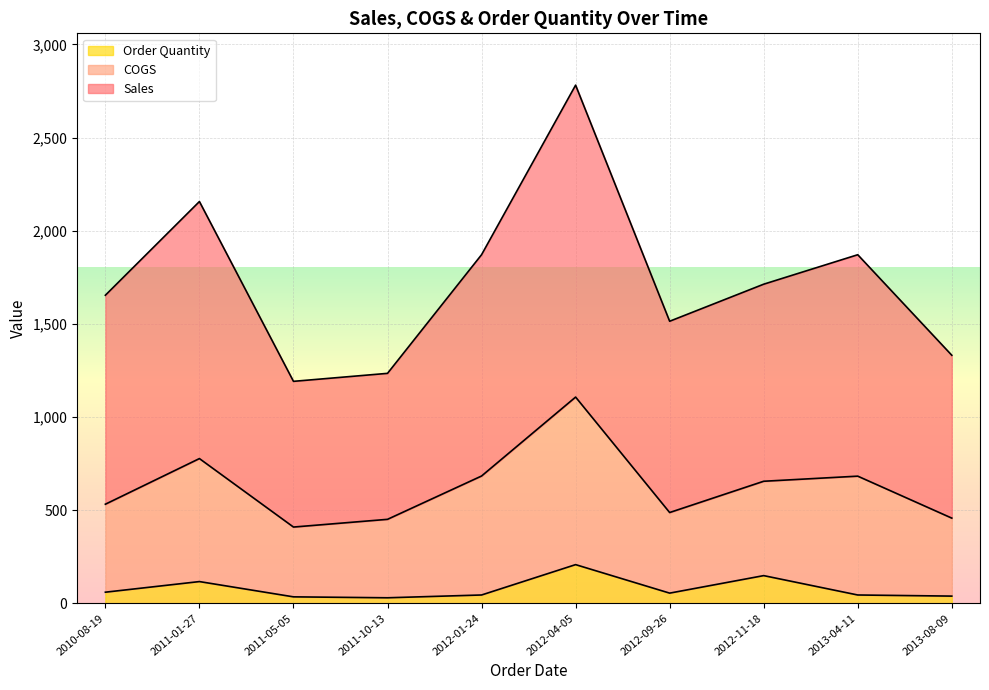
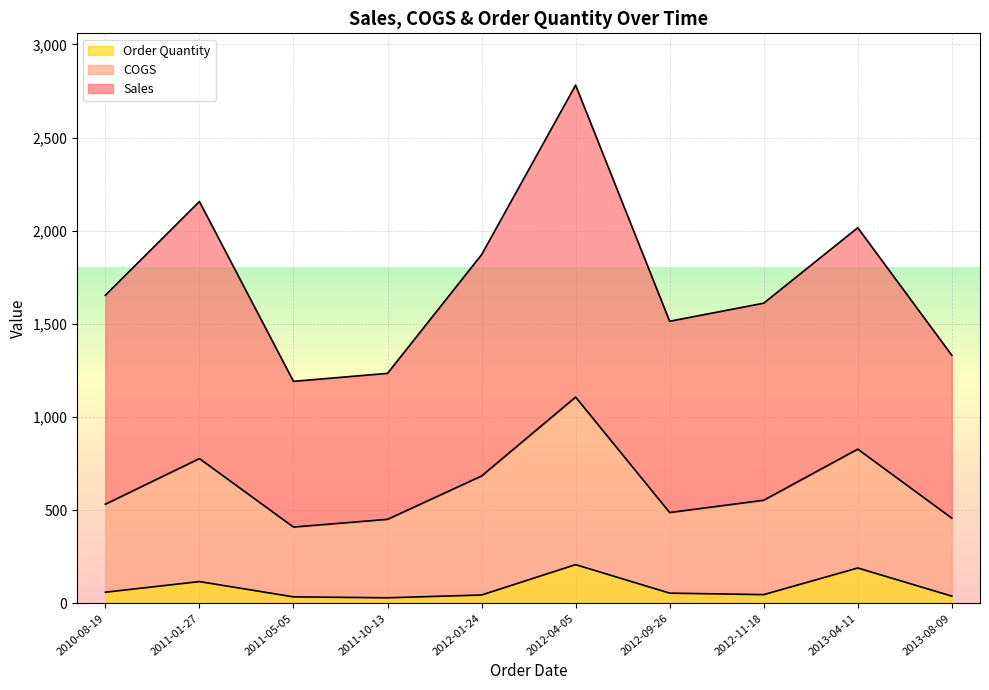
  {
    "Order Quantity": {
      "2010-08-19": 60,
      "2011-01-27": 120,
      "2011-05-05": 30,
      "2011-10-13": 30,
      "2012-01-24": 40,
      "2012-04-05": 210,
      "2012-09-26": 50,
-     "2012-11-18": 150,
-     "2013-04-11": 40,
+     "2012-11-18": 50,
+     "2013-04-11": 190,
      "2013-08-09": 40
    }
  }
